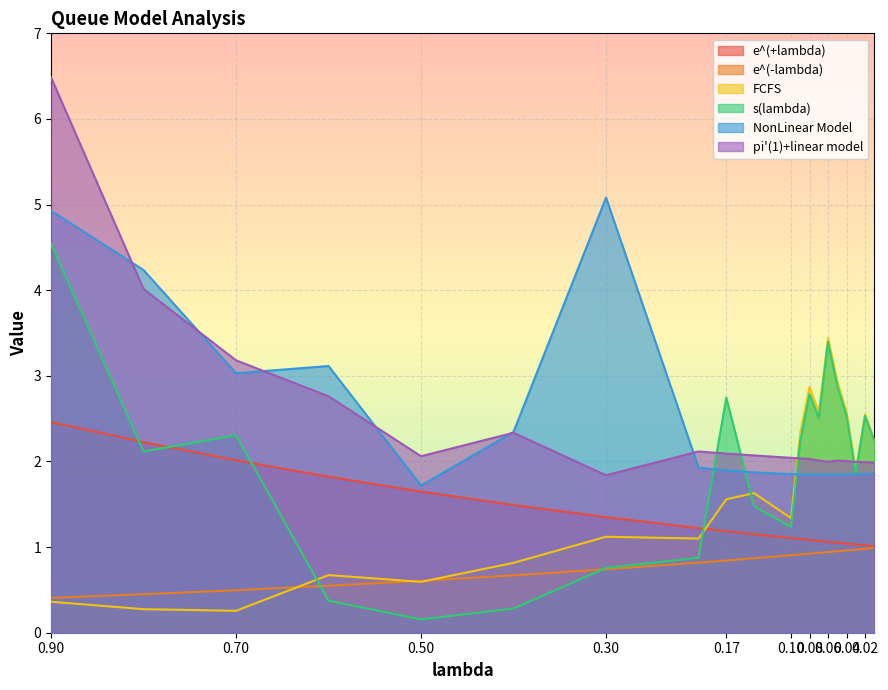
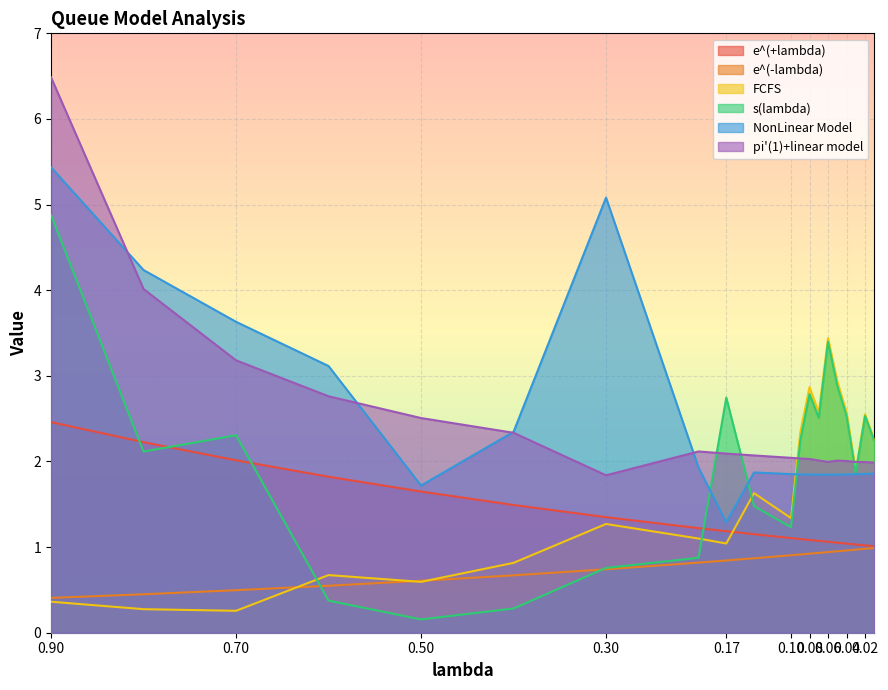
  {
    "FCFS": {
      "0.90": 0.4,
      "0.70": 0.3,
-     "0.30": 1.1,
-     "0.17": 1.6
+     "0.30": 1.3,
+     "0.17": 1.0
    },
    "s(lambda)": {
-     "0.90": 4.5,
+     "0.90": 4.9,
      "0.70": 2.3,
      "0.50": 0.2,
      "0.17": 2.7
    },
    "NonLinear Model": {
-     "0.90": 4.9,
-     "0.70": 3.0,
+     "0.90": 5.4,
+     "0.70": 3.6,
      "0.50": 1.7,
      "0.30": 5.1,
-     "0.17": 1.9
+     "0.17": 1.3
    },
    "pi'(1)+linear model": {
      "0.90": 6.5,
      "0.70": 3.2,
-     "0.50": 2.1,
+     "0.50": 2.5,
      "0.30": 1.8,
      "0.17": 2.1
    }
  }
